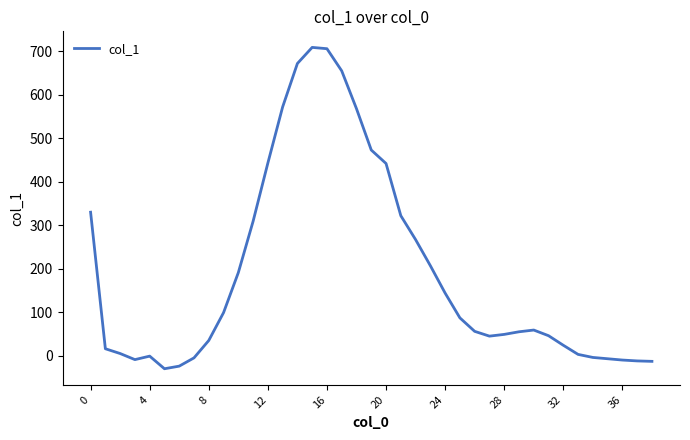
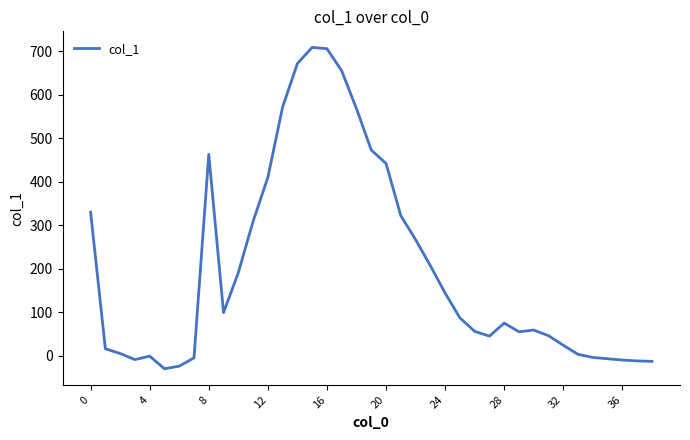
  {
    "0": 330,
    "4": 0,
-   "8": 40,
-   "12": 440,
+   "8": 460,
+   "12": 410,
    "16": 710,
    "20": 440,
    "24": 140,
-   "28": 50,
+   "28": 80,
    "32": 20,
    "36": -10
  }
